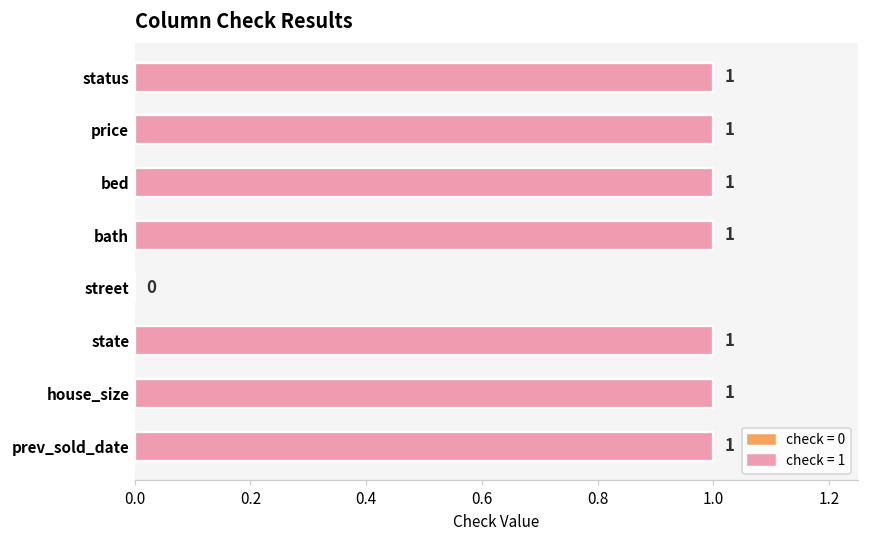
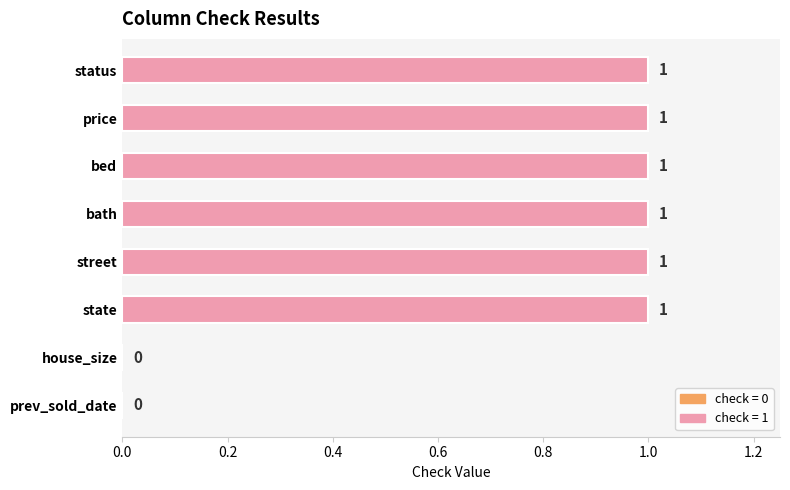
  {
    "status": 1,
    "price": 1,
    "bed": 1,
    "bath": 1,
-   "street": 0,
+   "street": 1,
    "state": 1,
-   "house_size": 1,
-   "prev_sold_date": 1
+   "house_size": 0,
+   "prev_sold_date": 0
  }
